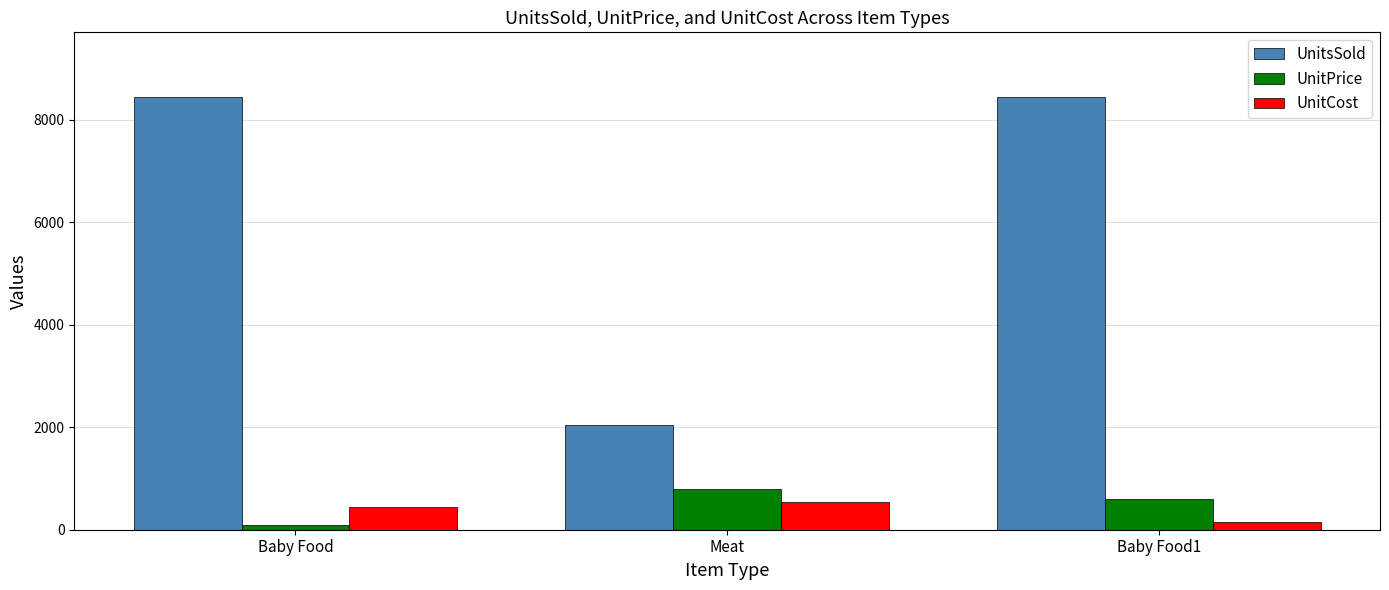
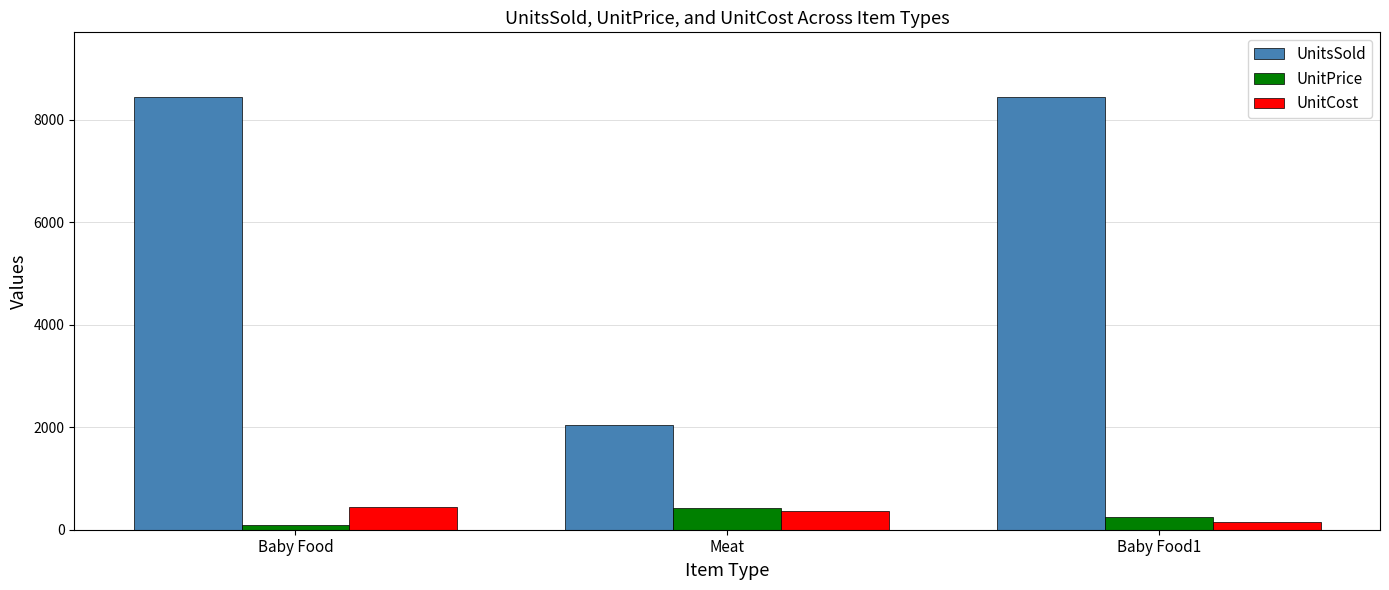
  {
    "UnitsSold": {
      "Baby Food": 8400,
      "Meat": 2000,
      "Baby Food1": 8400
    },
    "UnitPrice": {
      "Baby Food": 100,
-     "Meat": 800,
-     "Baby Food1": 600
+     "Meat": 400,
+     "Baby Food1": 300
    },
    "UnitCost": {
      "Baby Food": 400,
-     "Meat": 500,
+     "Meat": 400,
      "Baby Food1": 200
    }
  }
